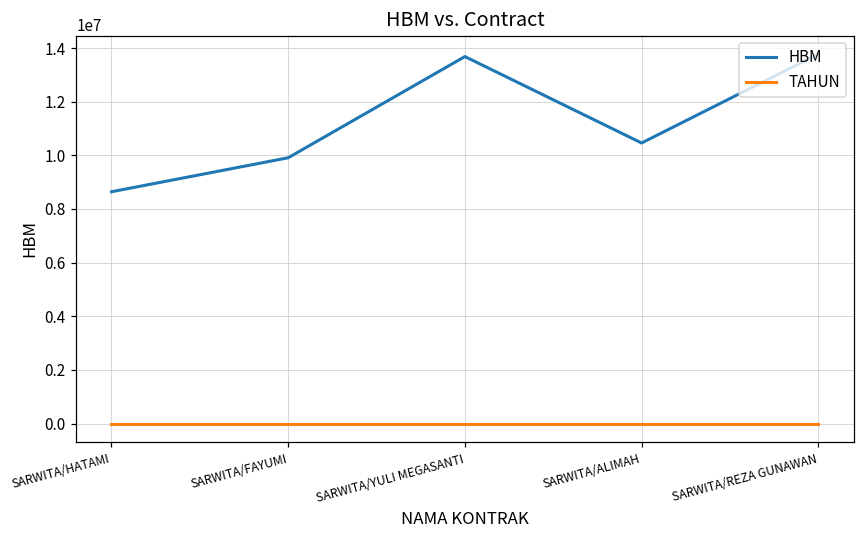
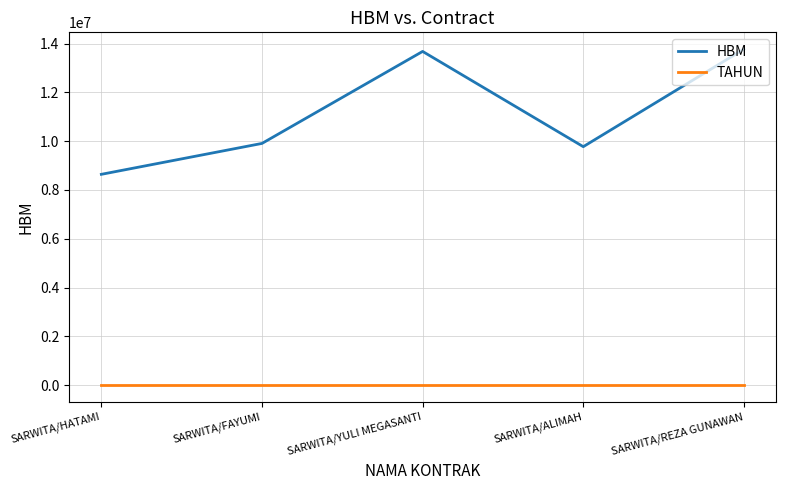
  {
    "HBM": {
      "SARWITA/HATAMI": 8600000,
      "SARWITA/FAYUMI": 9900000,
      "SARWITA/YULI MEGASANTI": 13700000,
-     "SARWITA/ALIMAH": 10500000
+     "SARWITA/ALIMAH": 9800000
    },
    "TAHUN": {
      "SARWITA/HATAMI": 0,
      "SARWITA/FAYUMI": 0,
      "SARWITA/YULI MEGASANTI": 0,
      "SARWITA/ALIMAH": 0,
      "SARWITA/REZA GUNAWAN": 0
    }
  }
